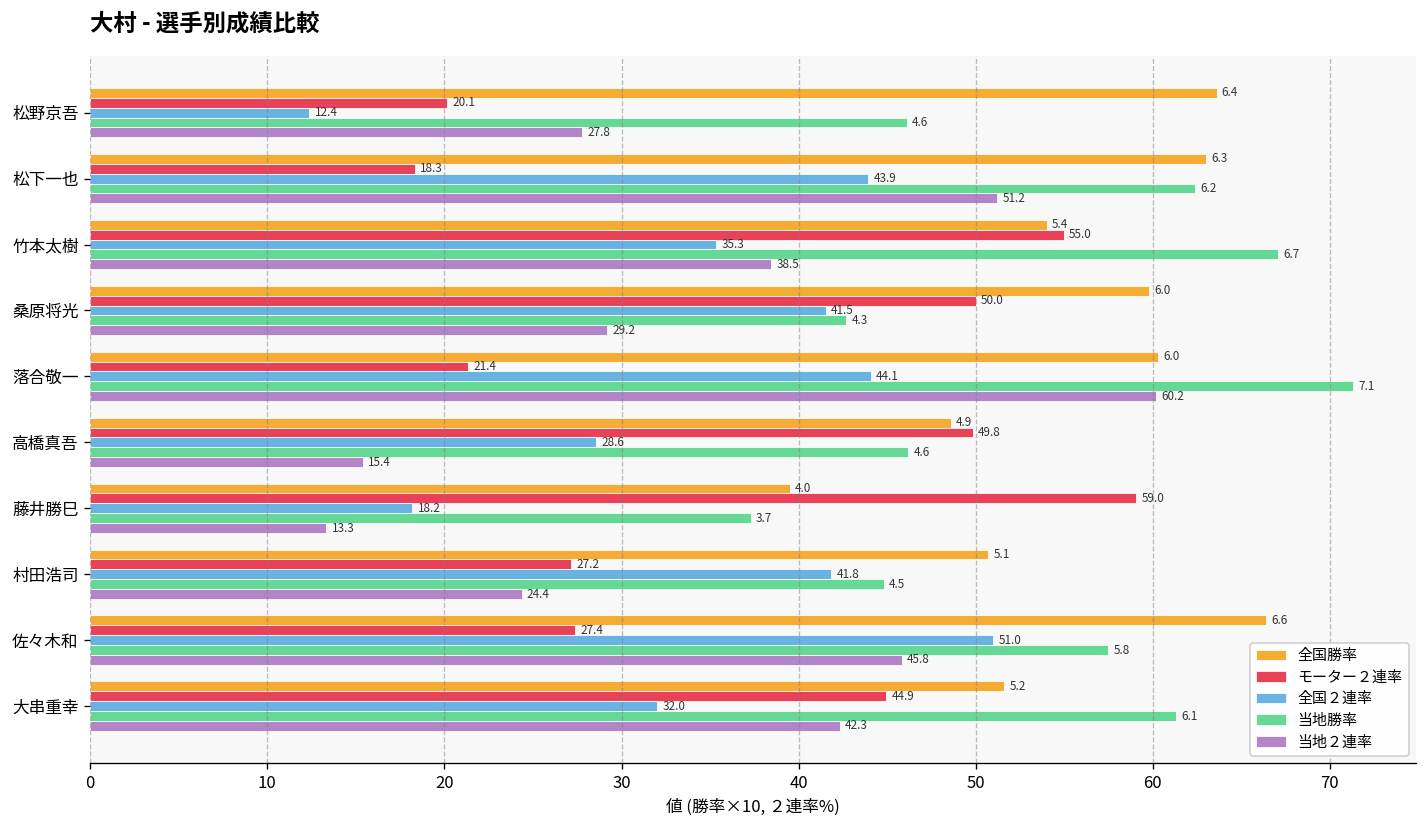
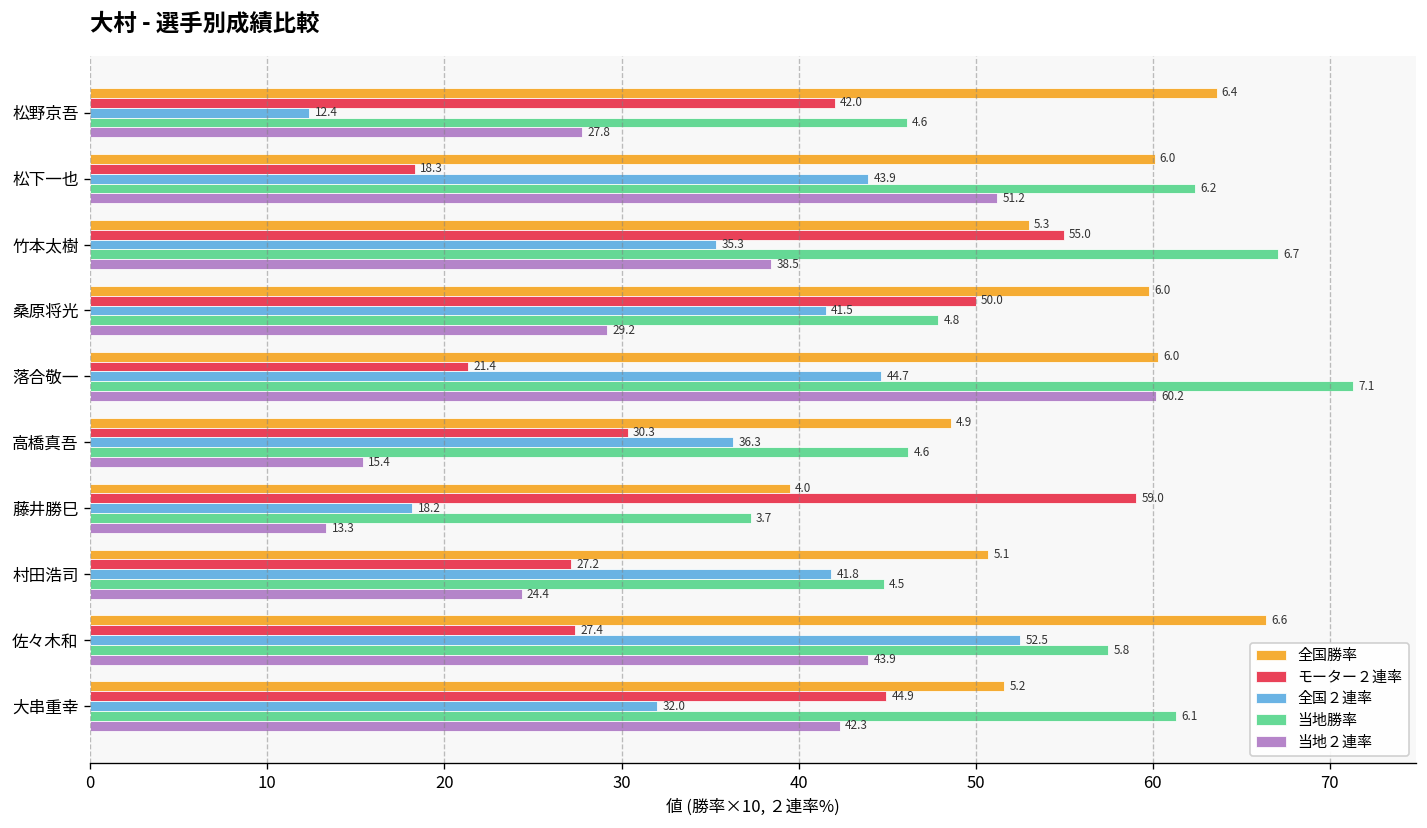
  {
    "全国勝率": {
-     "松下一也": 6.3,
-     "竹本太樹": 5.4
+     "松下一也": 6.0,
+     "竹本太樹": 5.3
    },
    "モーター２連率": {
-     "松野京吾": 20.1,
+     "松野京吾": 42.0,
      "松下一也": 18.3,
      "竹本太樹": 55.0,
      "桑原将光": 50.0,
      "落合敬一": 21.4,
-     "高橋真吾": 49.8,
+     "高橋真吾": 30.3,
      "藤井勝巳": 59.0,
      "村田浩司": 27.2,
      "佐々木和": 27.4,
      "大串重幸": 44.9
    },
    "全国２連率": {
      "松野京吾": 12.4,
      "松下一也": 43.9,
      "竹本太樹": 35.3,
      "桑原将光": 41.5,
-     "落合敬一": 44.1,
-     "高橋真吾": 28.6,
+     "落合敬一": 44.7,
+     "高橋真吾": 36.3,
      "藤井勝巳": 18.2,
      "村田浩司": 41.8,
-     "佐々木和": 51.0,
+     "佐々木和": 52.5,
      "大串重幸": 32.0
    },
    "当地勝率": {
-     "桑原将光": 4.3
+     "桑原将光": 4.8
    },
    "当地２連率": {
      "松野京吾": 27.8,
      "松下一也": 51.2,
      "竹本太樹": 38.5,
      "桑原将光": 29.2,
      "落合敬一": 60.2,
      "高橋真吾": 15.4,
      "藤井勝巳": 13.3,
      "村田浩司": 24.4,
-     "佐々木和": 45.8,
+     "佐々木和": 43.9,
      "大串重幸": 42.3
    }
  }
